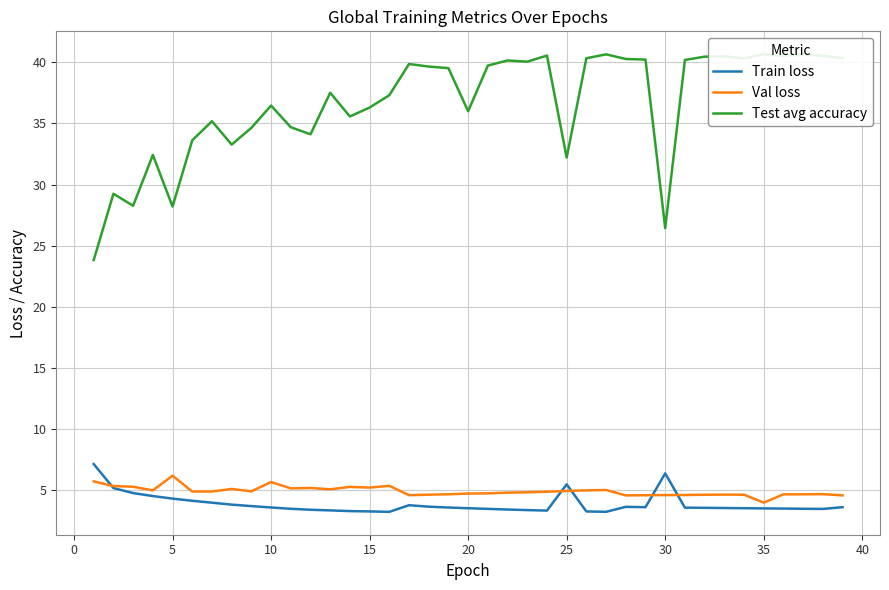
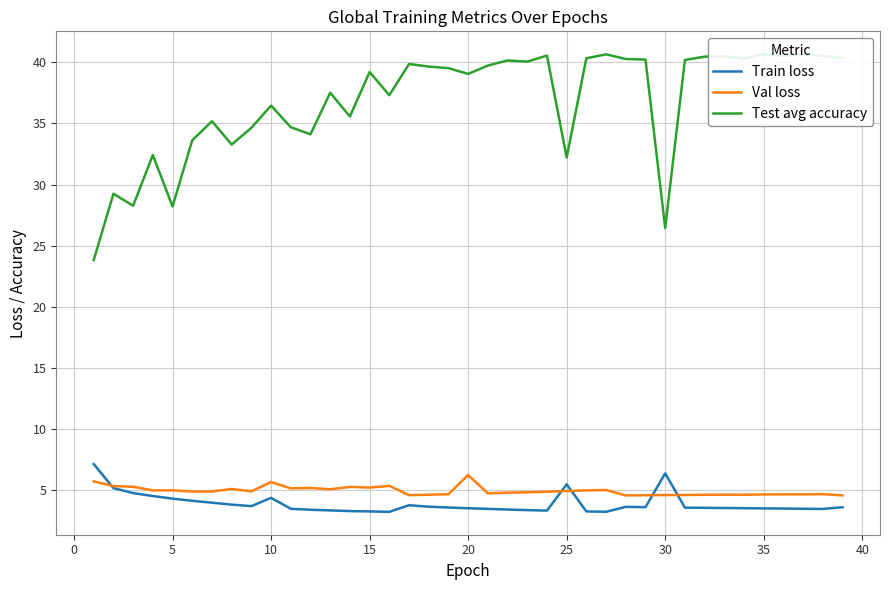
  {
    "Train loss": {
      "5": 4.3,
-     "10": 3.6,
+     "10": 4.4,
      "15": 3.3,
      "20": 3.5,
      "25": 5.5,
      "30": 6.4,
      "35": 3.5
    },
    "Val loss": {
-     "5": 6.2,
+     "5": 5.0,
      "10": 5.7,
      "15": 5.2,
-     "20": 4.7,
+     "20": 6.3,
      "25": 4.9,
      "30": 4.6,
-     "35": 4.0
+     "35": 4.7
    },
    "Test avg accuracy": {
      "5": 28.2,
      "10": 36.5,
-     "15": 36.3,
-     "20": 36.0,
+     "15": 39.2,
+     "20": 39.1,
      "25": 32.2,
      "30": 26.4
    }
  }
